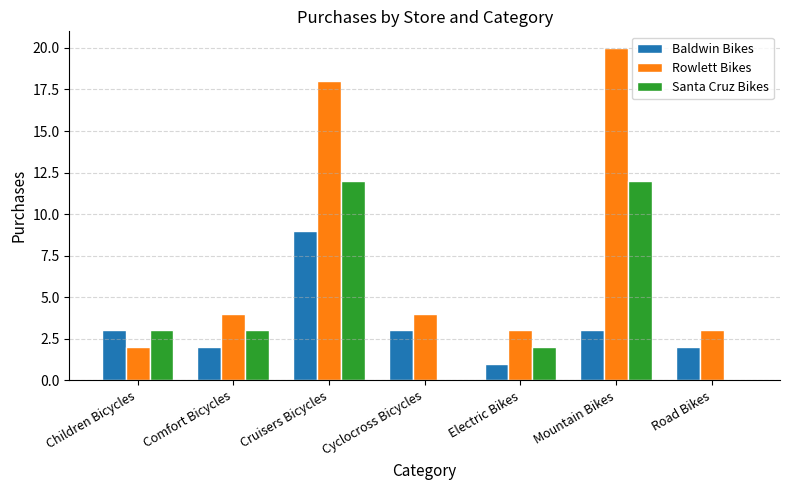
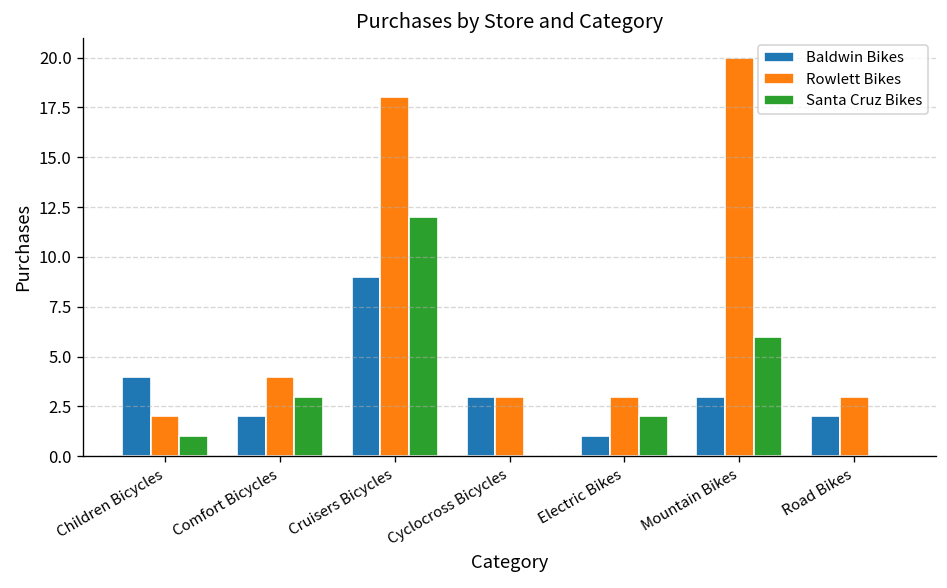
  {
    "Baldwin Bikes": {
-     "Children Bicycles": 3,
+     "Children Bicycles": 4,
      "Comfort Bicycles": 2,
      "Cruisers Bicycles": 9,
      "Cyclocross Bicycles": 3,
      "Electric Bikes": 1,
      "Mountain Bikes": 3,
      "Road Bikes": 2
    },
    "Rowlett Bikes": {
      "Children Bicycles": 2,
      "Comfort Bicycles": 4,
      "Cruisers Bicycles": 18,
-     "Cyclocross Bicycles": 4,
+     "Cyclocross Bicycles": 3,
      "Electric Bikes": 3,
      "Mountain Bikes": 20,
      "Road Bikes": 3
    },
    "Santa Cruz Bikes": {
-     "Children Bicycles": 3,
+     "Children Bicycles": 1,
      "Comfort Bicycles": 3,
      "Cruisers Bicycles": 12,
      "Cyclocross Bicycles": 0,
      "Electric Bikes": 2,
-     "Mountain Bikes": 12,
+     "Mountain Bikes": 6,
      "Road Bikes": 0
    }
  }
